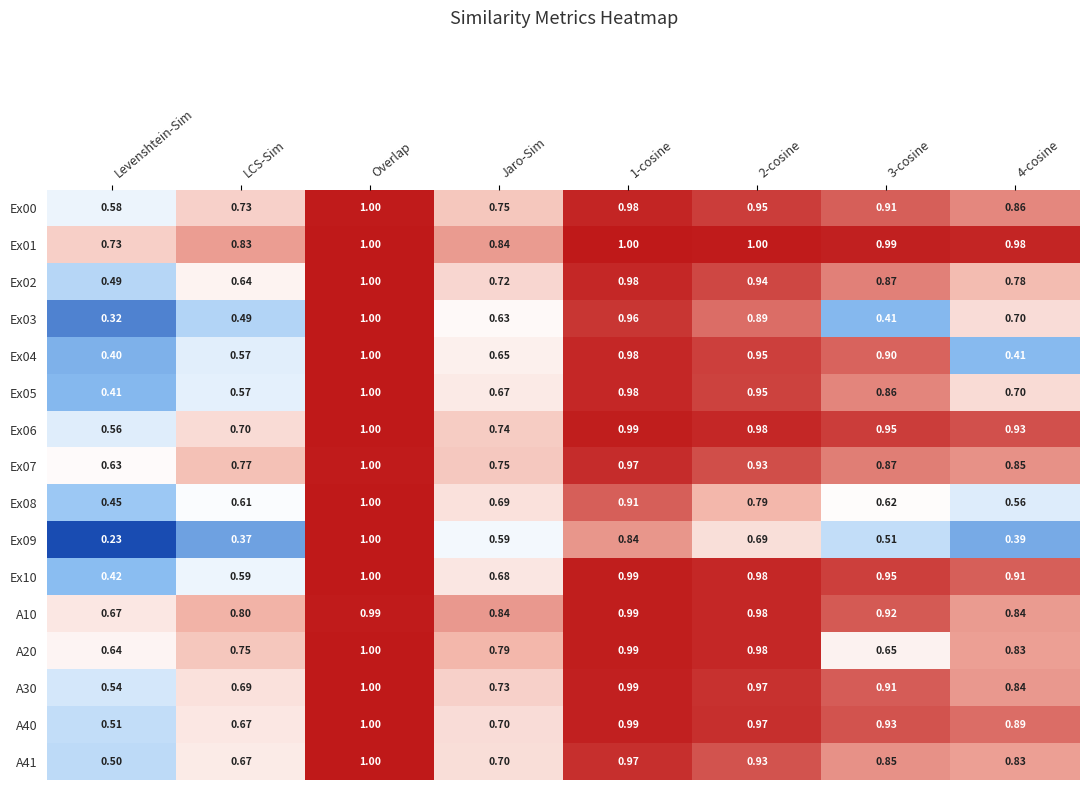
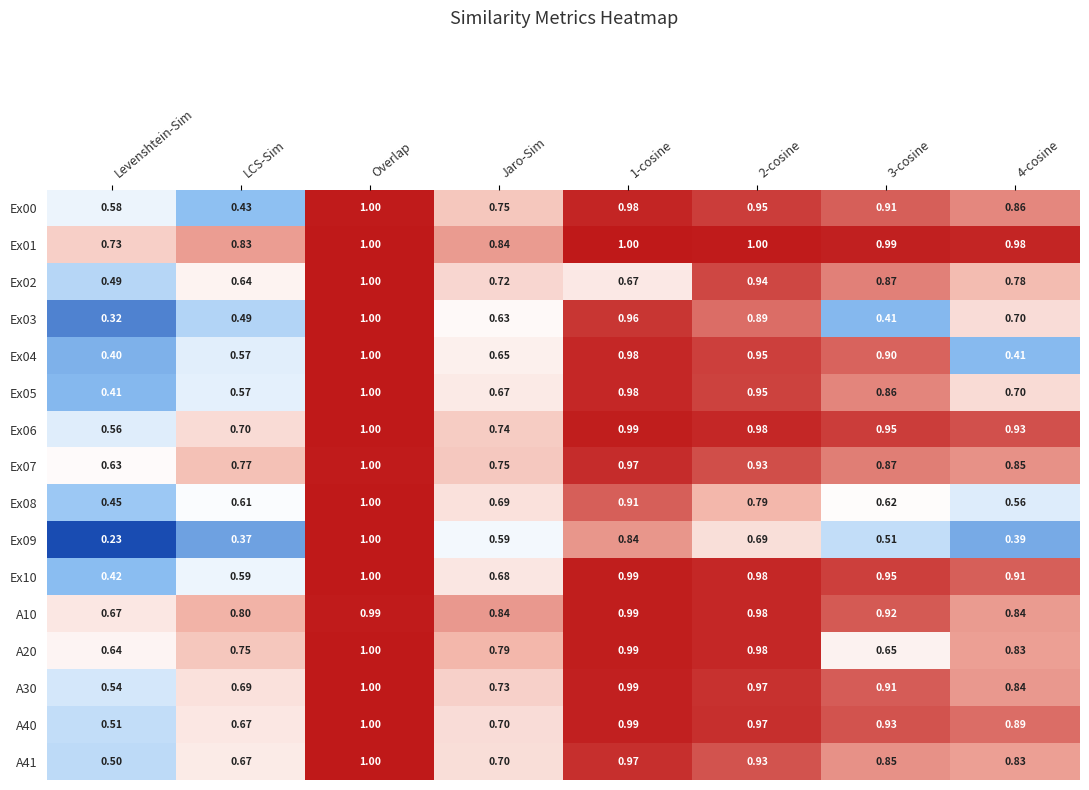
  {
    "Ex00": {
      "Levenshtein-Sim": 0.58,
-     "LCS-Sim": 0.73,
+     "LCS-Sim": 0.43,
      "Overlap": 1.00,
      "Jaro-Sim": 0.75,
      "1-cosine": 0.98,
      "2-cosine": 0.95,
      "3-cosine": 0.91,
      "4-cosine": 0.86
    },
    "Ex01": {
      "Levenshtein-Sim": 0.73,
      "LCS-Sim": 0.83,
      "Overlap": 1.00,
      "Jaro-Sim": 0.84,
      "1-cosine": 1.00,
      "2-cosine": 1.00,
      "3-cosine": 0.99,
      "4-cosine": 0.98
    },
    "Ex02": {
      "Levenshtein-Sim": 0.49,
      "LCS-Sim": 0.64,
      "Overlap": 1.00,
      "Jaro-Sim": 0.72,
-     "1-cosine": 0.98,
+     "1-cosine": 0.67,
      "2-cosine": 0.94,
      "3-cosine": 0.87,
      "4-cosine": 0.78
    },
    "Ex03": {
      "Levenshtein-Sim": 0.32,
      "LCS-Sim": 0.49,
      "Overlap": 1.00,
      "Jaro-Sim": 0.63,
      "1-cosine": 0.96,
      "2-cosine": 0.89,
      "3-cosine": 0.41,
      "4-cosine": 0.70
    },
    "Ex04": {
      "Levenshtein-Sim": 0.40,
      "LCS-Sim": 0.57,
      "Overlap": 1.00,
      "Jaro-Sim": 0.65,
      "1-cosine": 0.98,
      "2-cosine": 0.95,
      "3-cosine": 0.90,
      "4-cosine": 0.41
    },
    "Ex05": {
      "Levenshtein-Sim": 0.41,
      "LCS-Sim": 0.57,
      "Overlap": 1.00,
      "Jaro-Sim": 0.67,
      "1-cosine": 0.98,
      "2-cosine": 0.95,
      "3-cosine": 0.86,
      "4-cosine": 0.70
    },
    "Ex06": {
      "Levenshtein-Sim": 0.56,
      "LCS-Sim": 0.70,
      "Overlap": 1.00,
      "Jaro-Sim": 0.74,
      "1-cosine": 0.99,
      "2-cosine": 0.98,
      "3-cosine": 0.95,
      "4-cosine": 0.93
    },
    "Ex07": {
      "Levenshtein-Sim": 0.63,
      "LCS-Sim": 0.77,
      "Overlap": 1.00,
      "Jaro-Sim": 0.75,
      "1-cosine": 0.97,
      "2-cosine": 0.93,
      "3-cosine": 0.87,
      "4-cosine": 0.85
    },
    "Ex08": {
      "Levenshtein-Sim": 0.45,
      "LCS-Sim": 0.61,
      "Overlap": 1.00,
      "Jaro-Sim": 0.69,
      "1-cosine": 0.91,
      "2-cosine": 0.79,
      "3-cosine": 0.62,
      "4-cosine": 0.56
    },
    "Ex09": {
      "Levenshtein-Sim": 0.23,
      "LCS-Sim": 0.37,
      "Overlap": 1.00,
      "Jaro-Sim": 0.59,
      "1-cosine": 0.84,
      "2-cosine": 0.69,
      "3-cosine": 0.51,
      "4-cosine": 0.39
    },
    "Ex10": {
      "Levenshtein-Sim": 0.42,
      "LCS-Sim": 0.59,
      "Overlap": 1.00,
      "Jaro-Sim": 0.68,
      "1-cosine": 0.99,
      "2-cosine": 0.98,
      "3-cosine": 0.95,
      "4-cosine": 0.91
    },
    "A10": {
      "Levenshtein-Sim": 0.67,
      "LCS-Sim": 0.80,
      "Overlap": 0.99,
      "Jaro-Sim": 0.84,
      "1-cosine": 0.99,
      "2-cosine": 0.98,
      "3-cosine": 0.92,
      "4-cosine": 0.84
    },
    "A20": {
      "Levenshtein-Sim": 0.64,
      "LCS-Sim": 0.75,
      "Overlap": 1.00,
      "Jaro-Sim": 0.79,
      "1-cosine": 0.99,
      "2-cosine": 0.98,
      "3-cosine": 0.65,
      "4-cosine": 0.83
    },
    "A30": {
      "Levenshtein-Sim": 0.54,
      "LCS-Sim": 0.69,
      "Overlap": 1.00,
      "Jaro-Sim": 0.73,
      "1-cosine": 0.99,
      "2-cosine": 0.97,
      "3-cosine": 0.91,
      "4-cosine": 0.84
    },
    "A40": {
      "Levenshtein-Sim": 0.51,
      "LCS-Sim": 0.67,
      "Overlap": 1.00,
      "Jaro-Sim": 0.70,
      "1-cosine": 0.99,
      "2-cosine": 0.97,
      "3-cosine": 0.93,
      "4-cosine": 0.89
    },
    "A41": {
      "Levenshtein-Sim": 0.50,
      "LCS-Sim": 0.67,
      "Overlap": 1.00,
      "Jaro-Sim": 0.70,
      "1-cosine": 0.97,
      "2-cosine": 0.93,
      "3-cosine": 0.85,
      "4-cosine": 0.83
    }
  }
